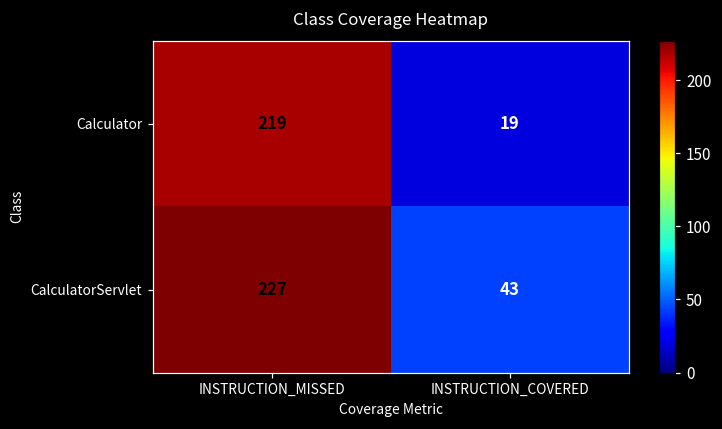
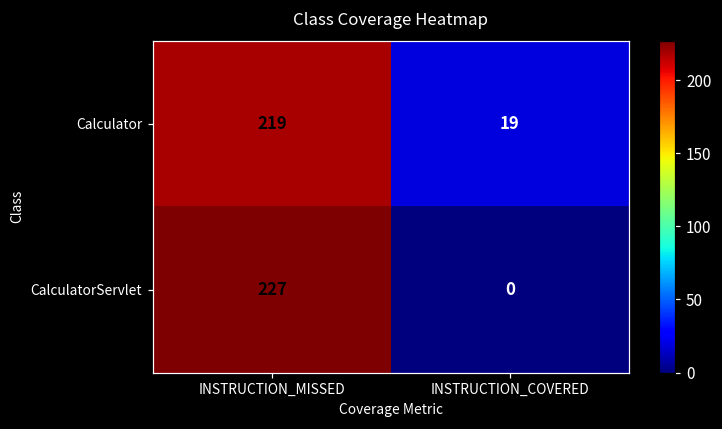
  {
    "Calculator": {
      "INSTRUCTION_MISSED": 219,
      "INSTRUCTION_COVERED": 19
    },
    "CalculatorServlet": {
      "INSTRUCTION_MISSED": 227,
-     "INSTRUCTION_COVERED": 43
+     "INSTRUCTION_COVERED": 0
    }
  }
